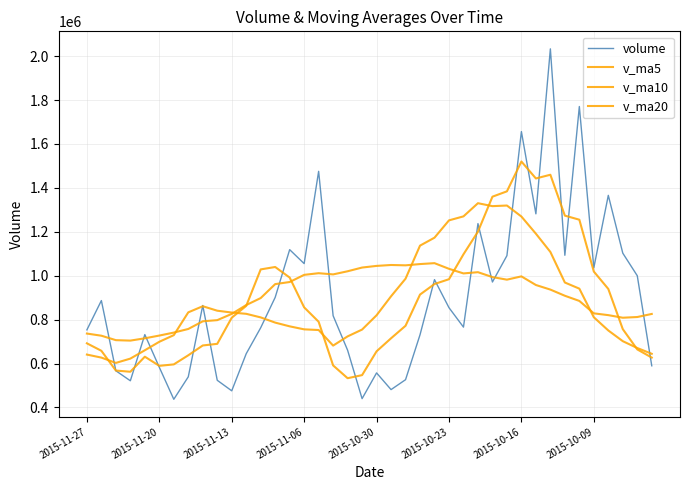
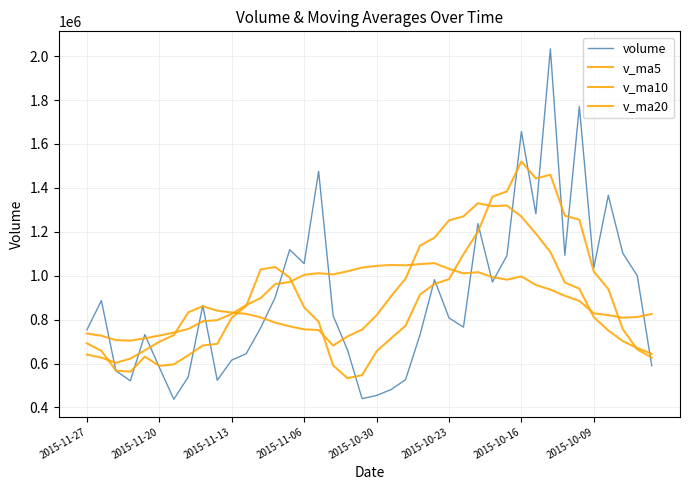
  {
    "volume": {
      "2015-11-27": 750000,
-     "2015-11-13": 480000,
+     "2015-11-13": 620000,
      "2015-11-06": 1060000,
-     "2015-10-30": 560000,
-     "2015-10-23": 850000,
+     "2015-10-30": 450000,
+     "2015-10-23": 810000,
      "2015-10-16": 1660000,
      "2015-10-09": 1040000
    }
  }
